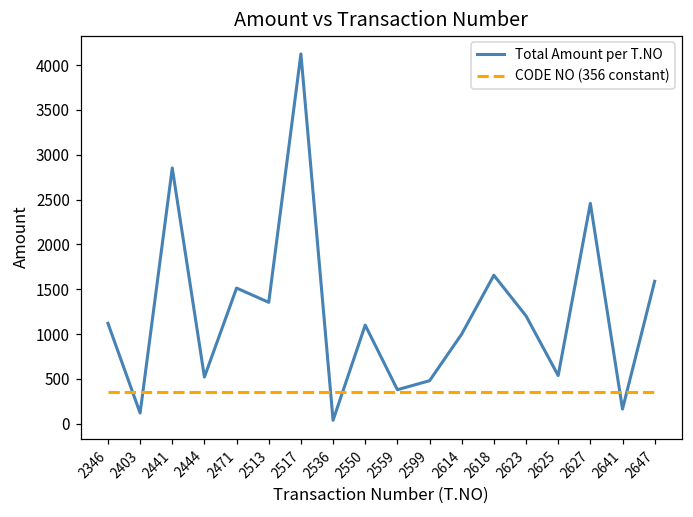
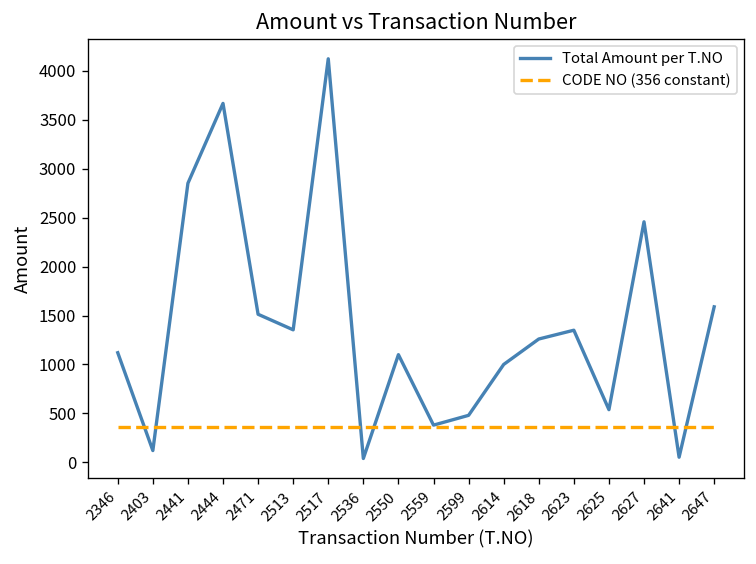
  {
    "Total Amount per T.NO": {
      "2346": 1100,
      "2403": 100,
      "2441": 2900,
-     "2444": 500,
+     "2444": 3700,
      "2471": 1500,
      "2513": 1400,
      "2517": 4100,
      "2536": 0,
      "2550": 1100,
      "2599": 500,
      "2614": 1000,
-     "2618": 1700,
-     "2623": 1200,
+     "2618": 1300,
+     "2623": 1400,
      "2625": 500,
      "2627": 2500,
-     "2641": 200,
+     "2641": 100,
      "2647": 1600
    },
    "CODE NO (356 constant)": {
      "2346": 400,
      "2403": 400,
      "2441": 400,
      "2444": 400,
      "2471": 400,
      "2513": 400,
      "2517": 400,
      "2536": 400,
      "2550": 400,
      "2599": 400,
      "2614": 400,
      "2618": 400,
      "2623": 400,
      "2625": 400,
      "2627": 400,
      "2641": 400,
      "2647": 400
    }
  }
